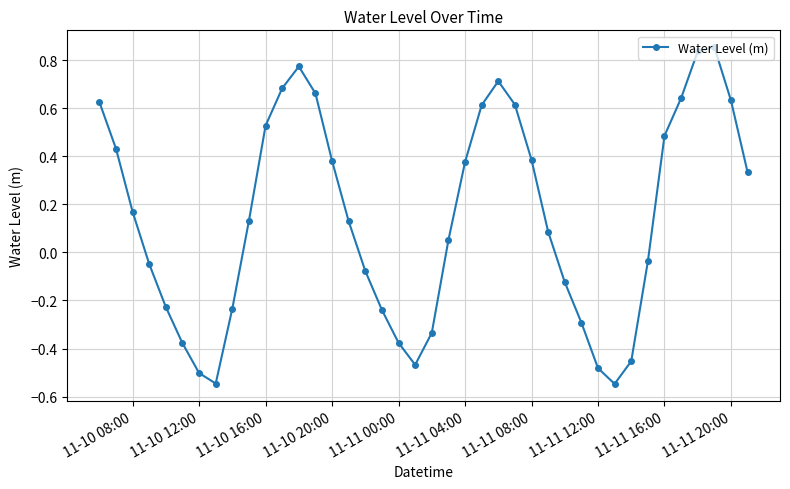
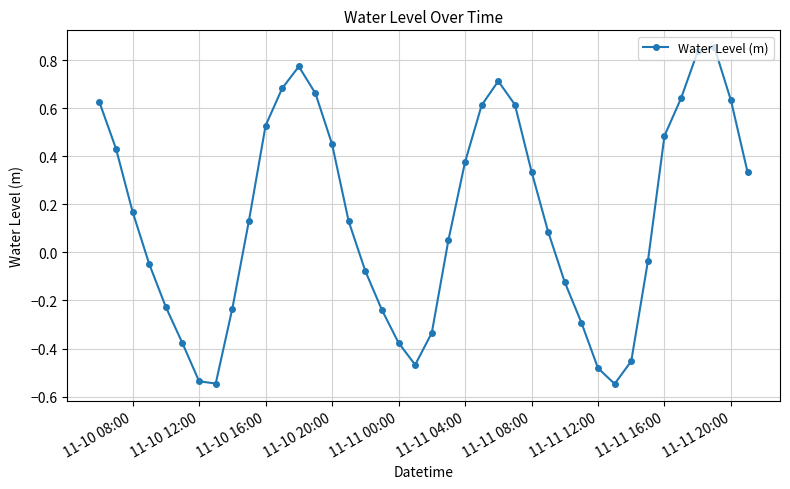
  {
    "11-10 08:00": 0.17,
-   "11-10 12:00": -0.50,
+   "11-10 12:00": -0.54,
    "11-10 16:00": 0.53,
-   "11-10 20:00": 0.38,
+   "11-10 20:00": 0.45,
    "11-11 00:00": -0.38,
    "11-11 04:00": 0.38,
-   "11-11 08:00": 0.39,
+   "11-11 08:00": 0.34,
    "11-11 12:00": -0.48,
    "11-11 16:00": 0.49,
    "11-11 20:00": 0.63
  }
